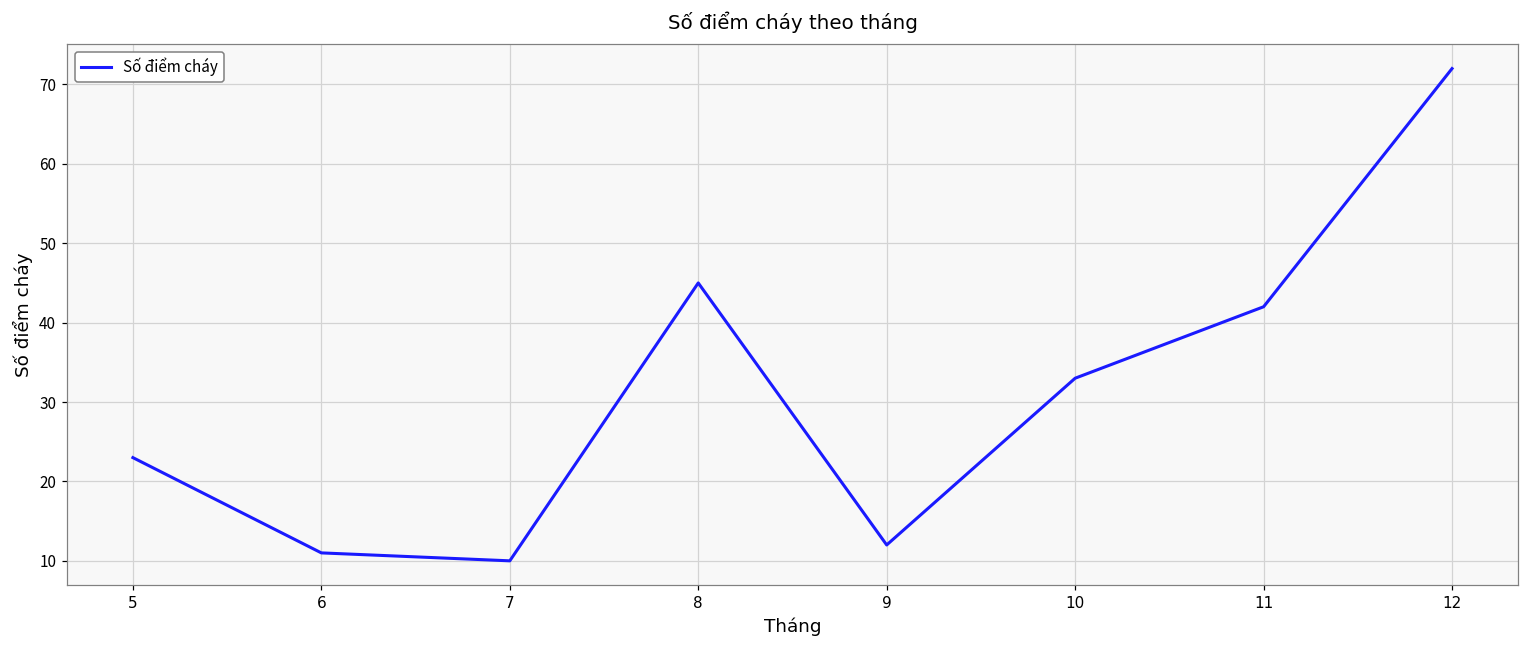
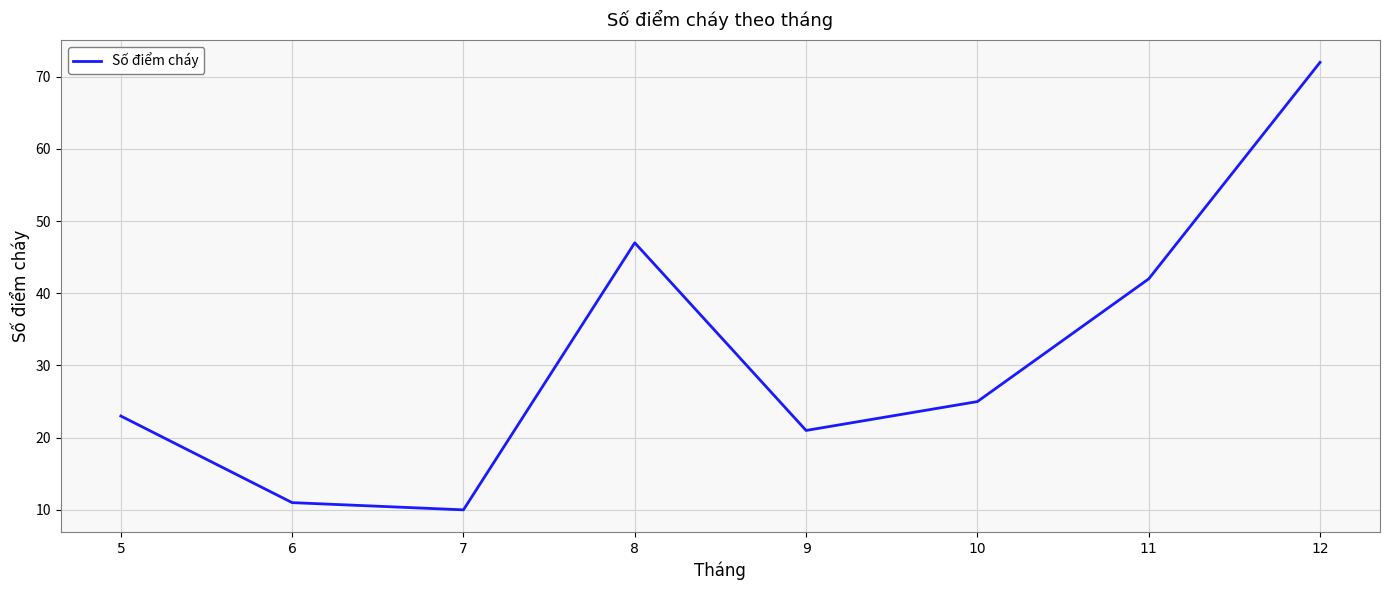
  {
    "5": 23,
    "6": 11,
    "7": 10,
-   "8": 45,
-   "9": 12,
-   "10": 33,
+   "8": 47,
+   "9": 21,
+   "10": 25,
    "11": 42,
    "12": 72
  }
